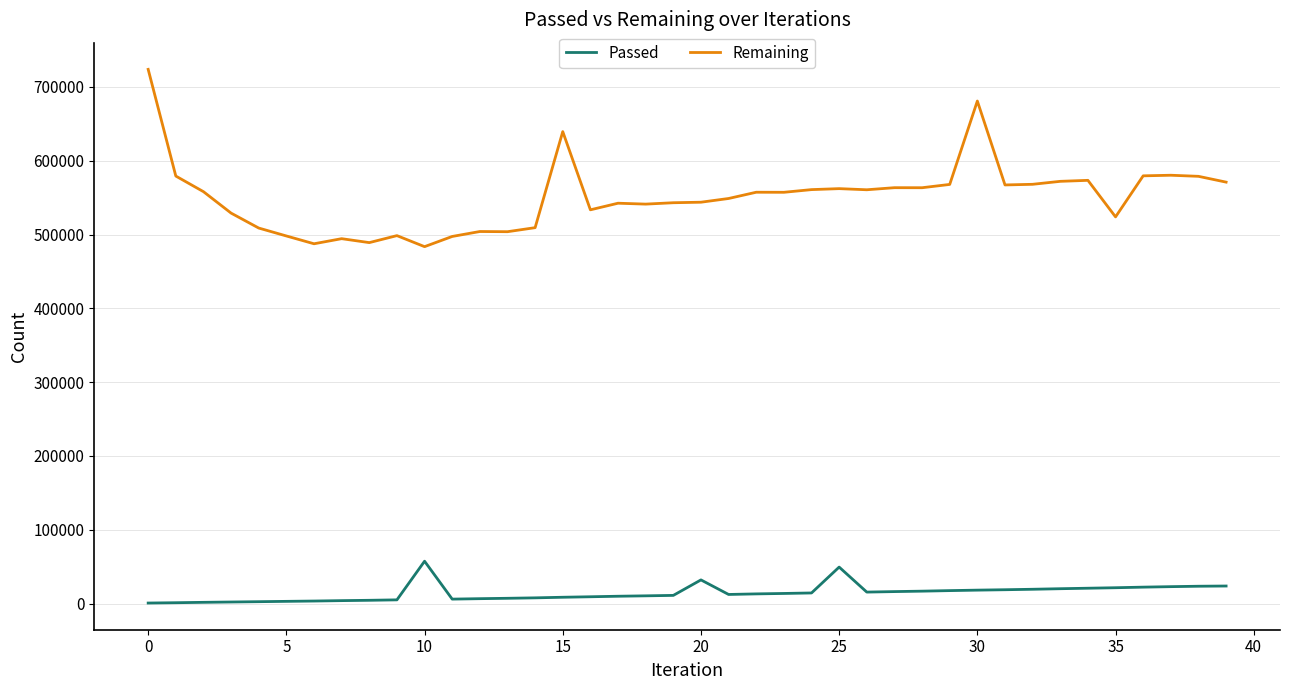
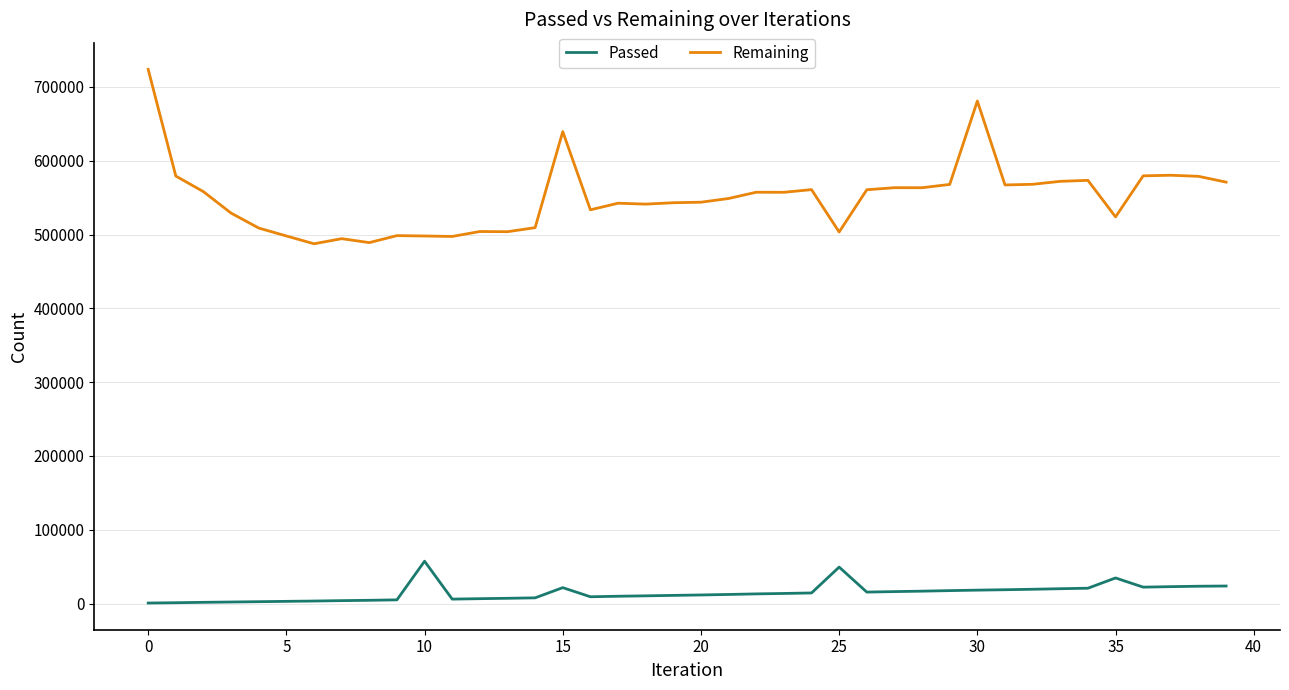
  {
    "Passed": {
      "0": 0,
      "5": 0,
      "10": 60000,
-     "15": 10000,
-     "20": 30000,
+     "15": 20000,
+     "20": 10000,
      "25": 50000,
      "30": 20000,
-     "35": 20000
+     "35": 30000
    },
    "Remaining": {
      "0": 720000,
      "5": 500000,
-     "10": 480000,
+     "10": 500000,
      "15": 640000,
      "20": 540000,
-     "25": 560000,
+     "25": 500000,
      "30": 680000,
      "35": 520000
    }
  }
